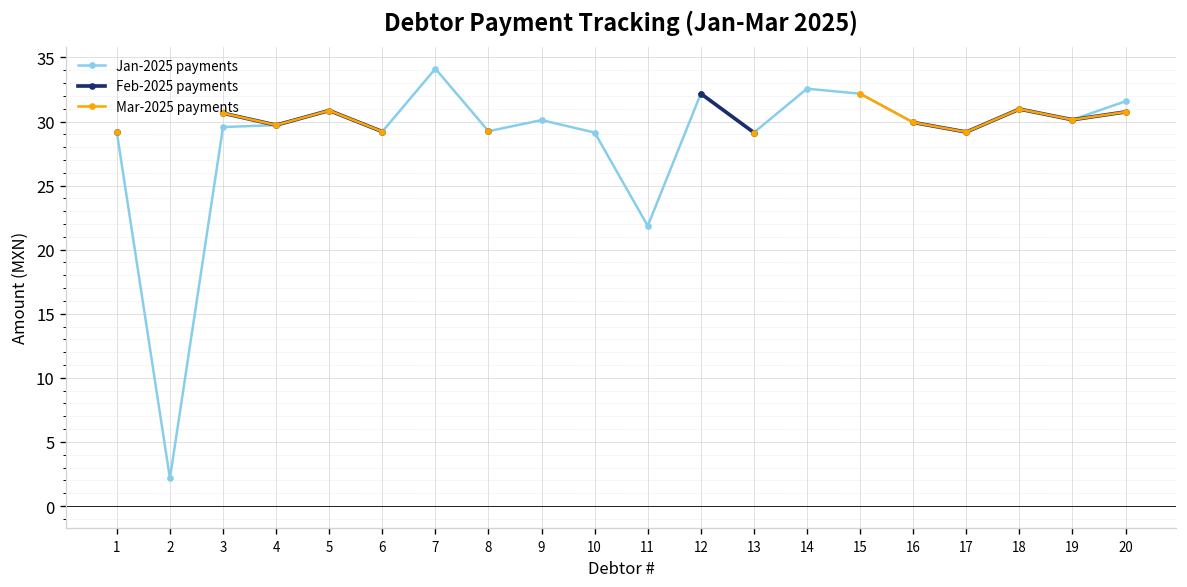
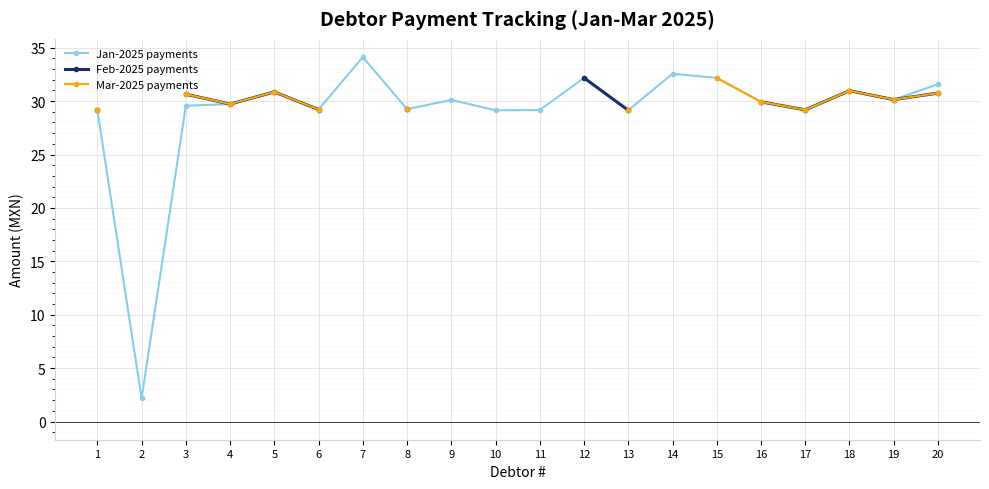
  {
    "Jan-2025 payments": {
      "2": 2.2,
      "3": 29.6,
      "7": 34.1,
      "9": 30.1,
      "10": 29.1,
-     "11": 21.9,
+     "11": 29.2,
      "14": 32.6,
      "20": 31.6
    }
  }
